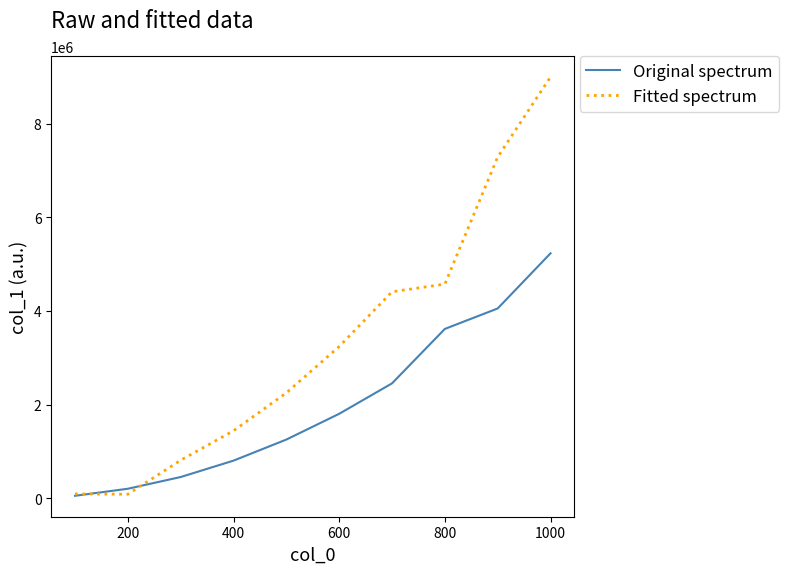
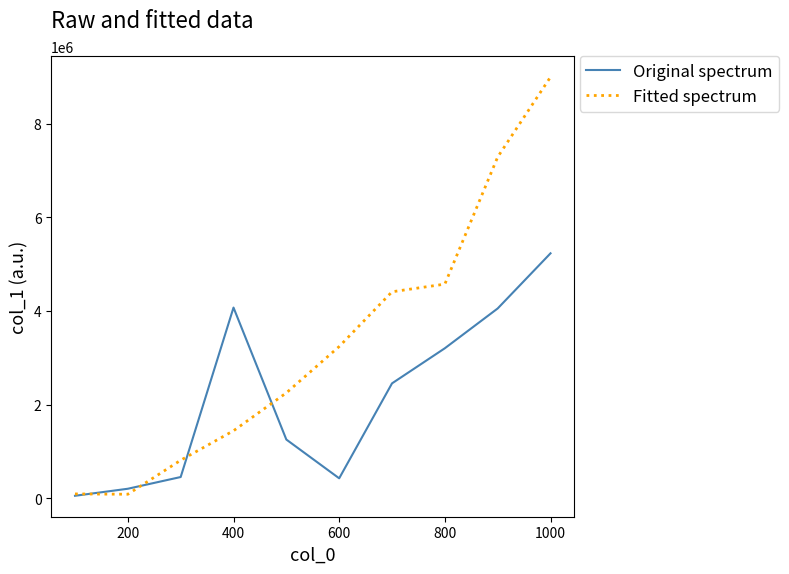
  {
    "Original spectrum": {
      "200": 200000,
-     "400": 800000,
-     "600": 1800000,
-     "800": 3600000,
+     "400": 4100000,
+     "600": 400000,
+     "800": 3200000,
      "1000": 5200000
    },
    "Fitted spectrum": {
      "200": 100000,
      "400": 1400000,
      "600": 3200000,
      "800": 4600000,
      "1000": 9000000
    }
  }
